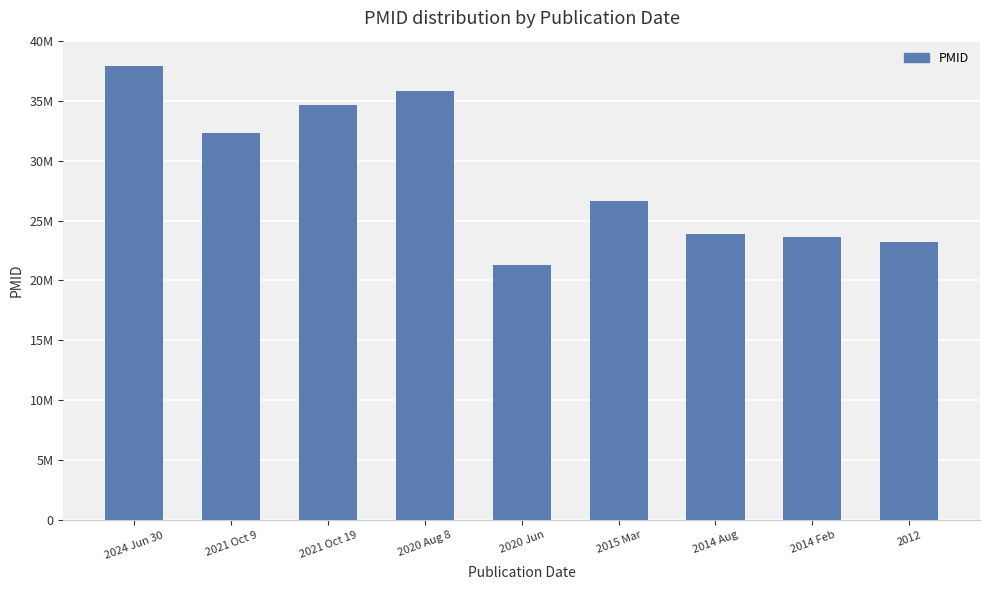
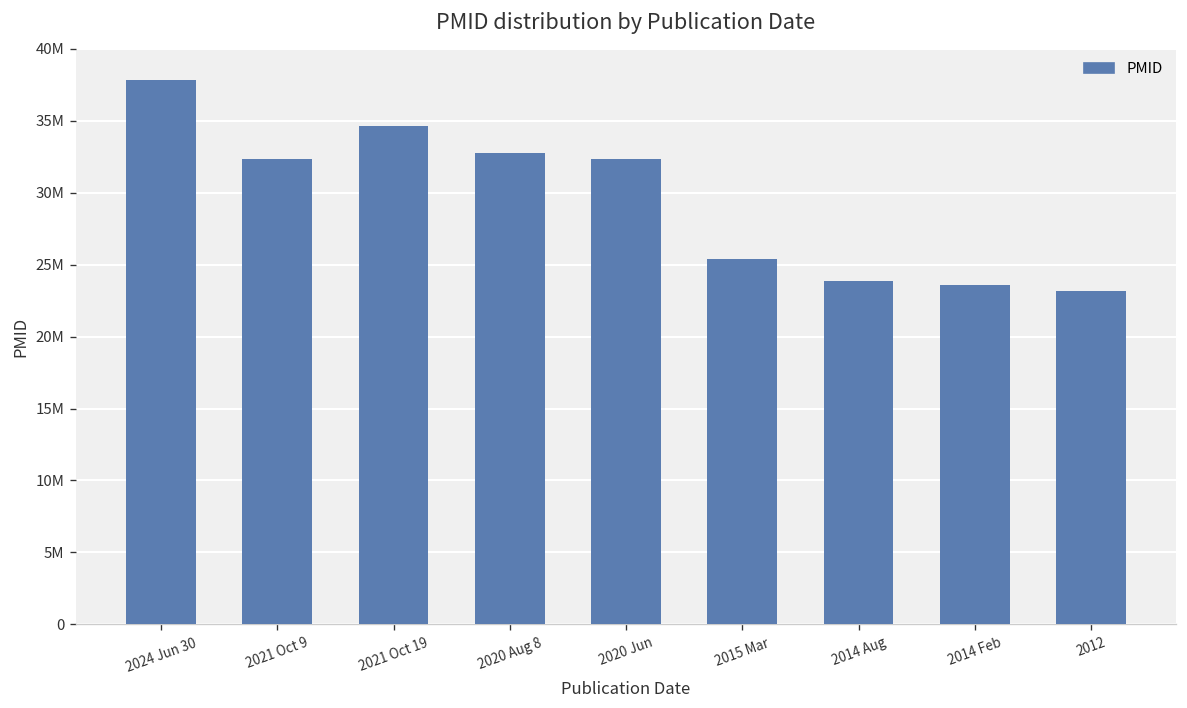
  {
    "2024 Jun 30": 37800000,
    "2021 Oct 9": 32300000,
    "2021 Oct 19": 34700000,
-   "2020 Aug 8": 35800000,
-   "2020 Jun": 21300000,
-   "2015 Mar": 26600000,
+   "2020 Aug 8": 32800000,
+   "2020 Jun": 32400000,
+   "2015 Mar": 25400000,
    "2014 Aug": 23900000,
    "2014 Feb": 23600000,
    "2012": 23200000
  }
